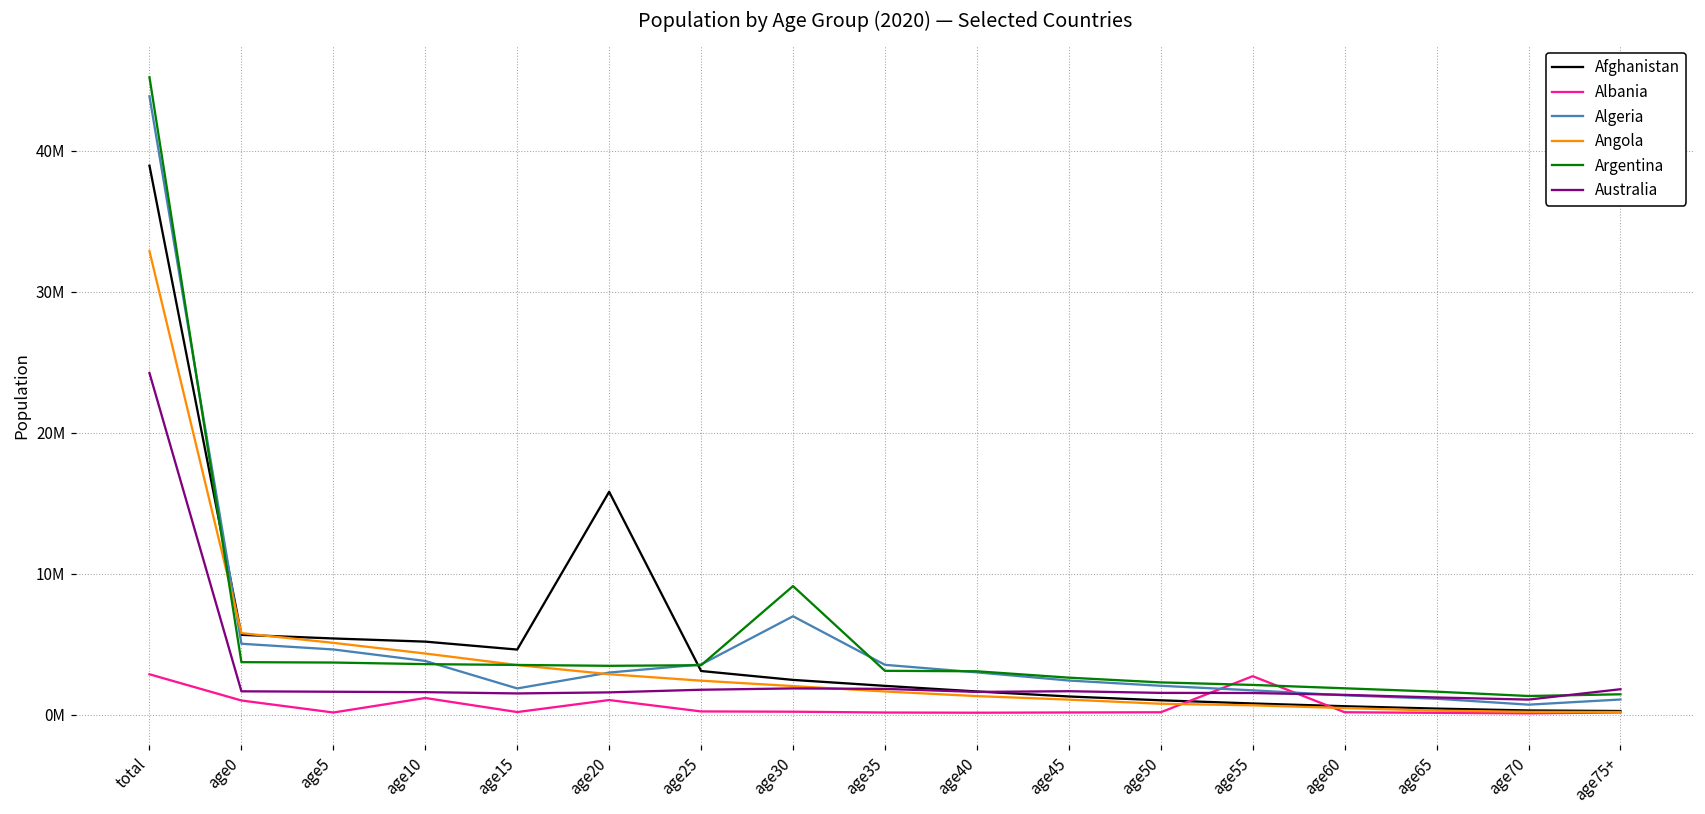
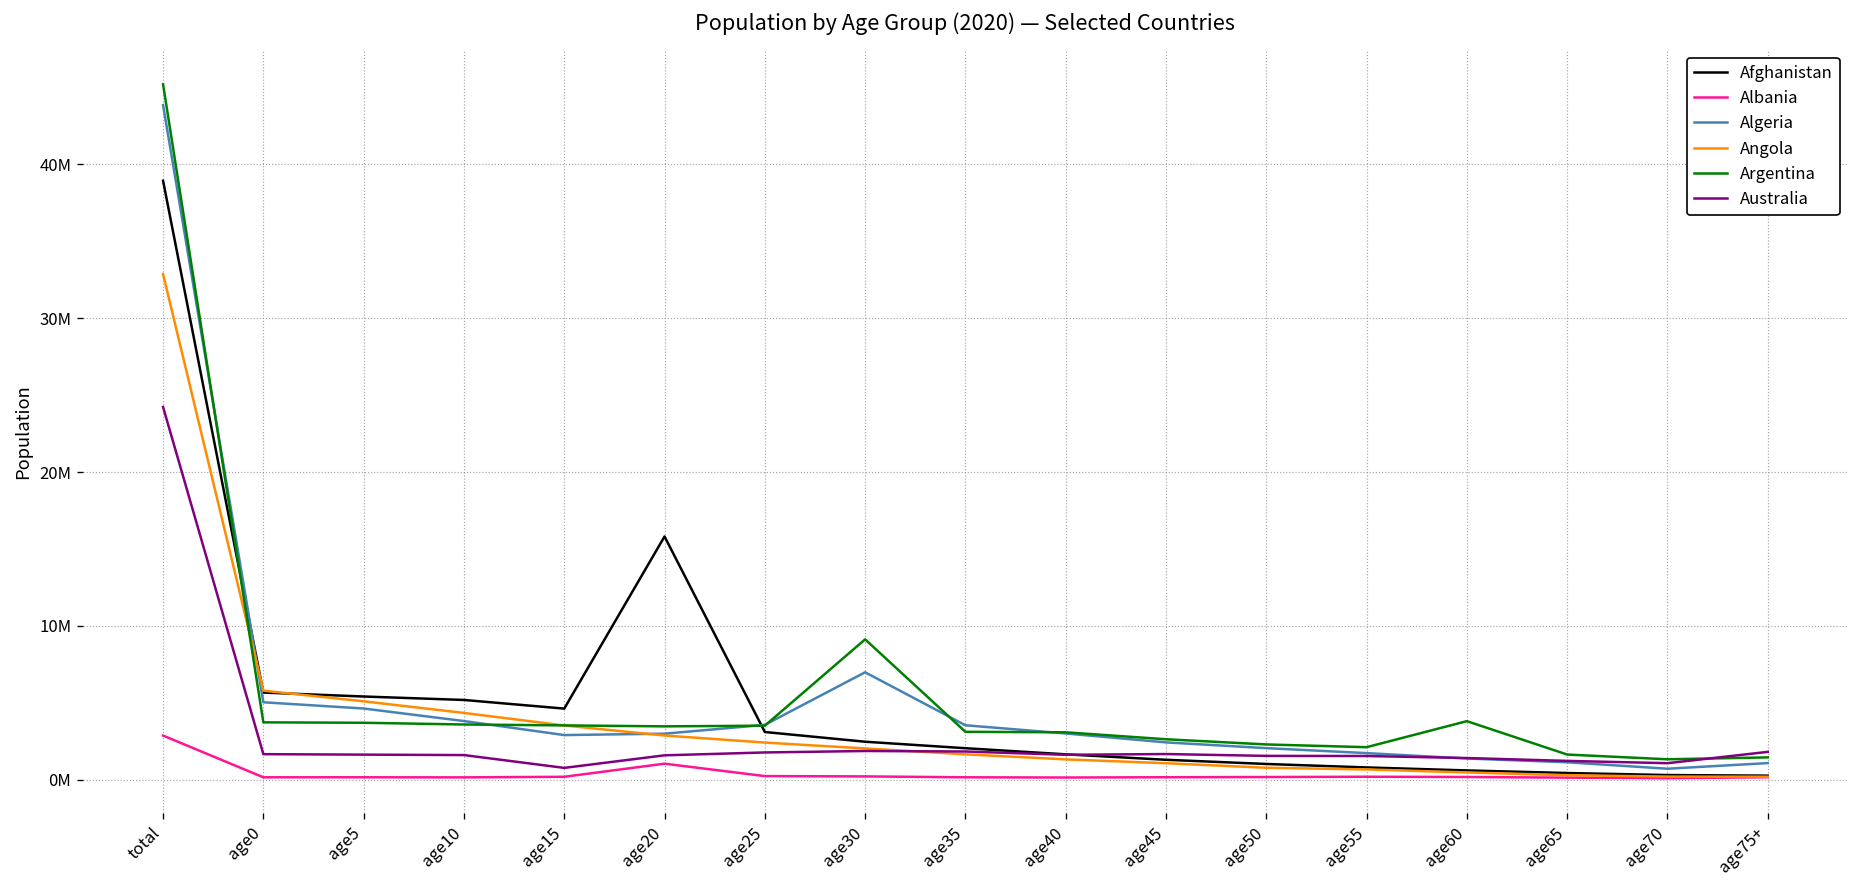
  {
    "Afghanistan": {
      "total": 38900000,
      "age5": 5400000,
      "age10": 5200000,
      "age15": 4600000,
      "age20": 15800000,
      "age25": 3100000,
      "age30": 2500000,
      "age35": 2100000,
      "age45": 1300000,
      "age50": 1000000
    },
    "Albania": {
      "total": 2900000,
-     "age0": 1000000,
+     "age0": 200000,
      "age5": 200000,
-     "age10": 1200000,
+     "age10": 200000,
      "age15": 200000,
      "age20": 1100000,
      "age25": 200000,
      "age30": 200000,
      "age35": 200000,
      "age40": 200000,
      "age45": 200000,
      "age50": 200000,
-     "age55": 2700000,
+     "age55": 200000,
      "age60": 200000
    },
    "Algeria": {
      "total": 43900000,
      "age0": 5000000,
      "age5": 4600000,
      "age10": 3800000,
-     "age15": 1900000,
+     "age15": 2900000,
      "age30": 7000000,
      "age35": 3500000,
      "age45": 2400000,
      "age50": 2100000,
      "age70": 700000,
      "age75+": 1100000
    },
    "Angola": {
      "total": 32900000,
      "age5": 5100000,
      "age10": 4300000,
      "age25": 2400000,
      "age40": 1300000,
      "age45": 1100000,
      "age50": 800000
    },
    "Argentina": {
      "total": 45200000,
      "age0": 3700000,
      "age5": 3700000,
      "age10": 3600000,
      "age20": 3500000,
      "age30": 9100000,
      "age35": 3100000,
      "age45": 2600000,
      "age50": 2300000,
      "age55": 2100000,
-     "age60": 1900000,
+     "age60": 3800000,
      "age65": 1600000,
      "age70": 1300000,
      "age75+": 1500000
    },
    "Australia": {
      "total": 24200000,
      "age0": 1700000,
      "age5": 1600000,
      "age10": 1600000,
-     "age15": 1500000,
+     "age15": 800000,
      "age20": 1600000,
      "age25": 1800000,
      "age45": 1700000,
      "age50": 1600000,
      "age70": 1100000,
      "age75+": 1800000
    }
  }
